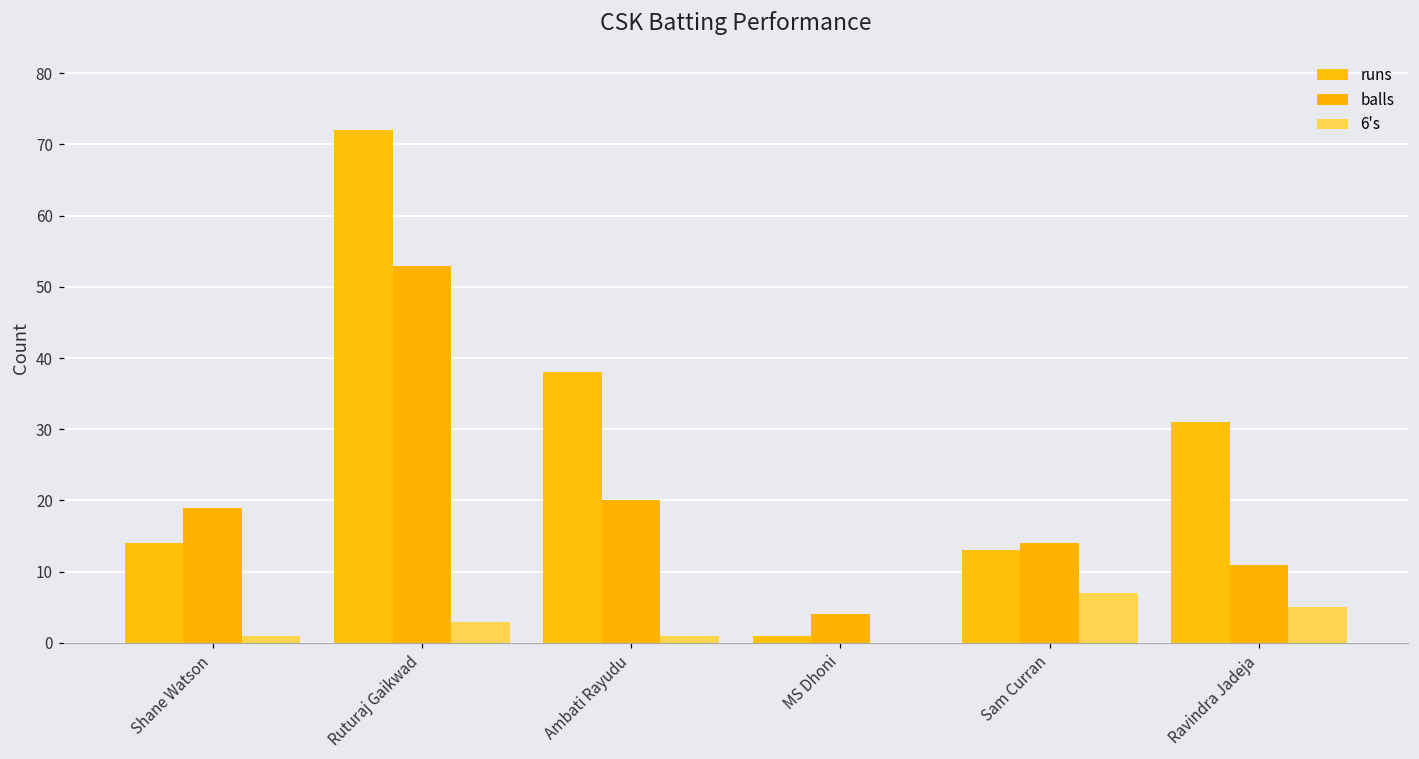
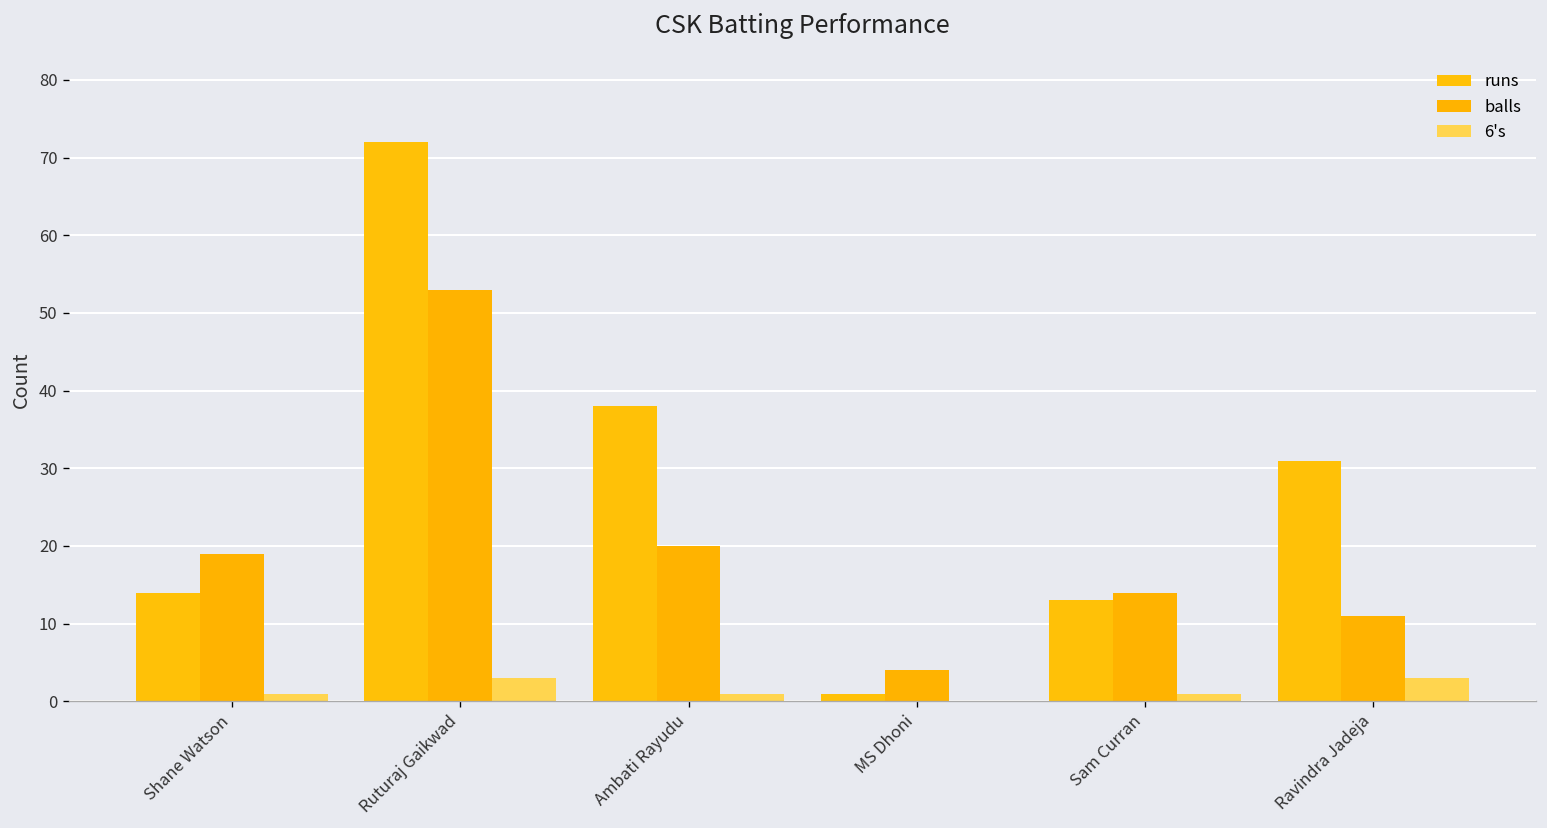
  {
    "6's": {
      "Shane Watson": 1,
      "Ruturaj Gaikwad": 3,
      "Ambati Rayudu": 1,
      "MS Dhoni": 0,
-     "Sam Curran": 7,
-     "Ravindra Jadeja": 5
+     "Sam Curran": 1,
+     "Ravindra Jadeja": 3
    }
  }
